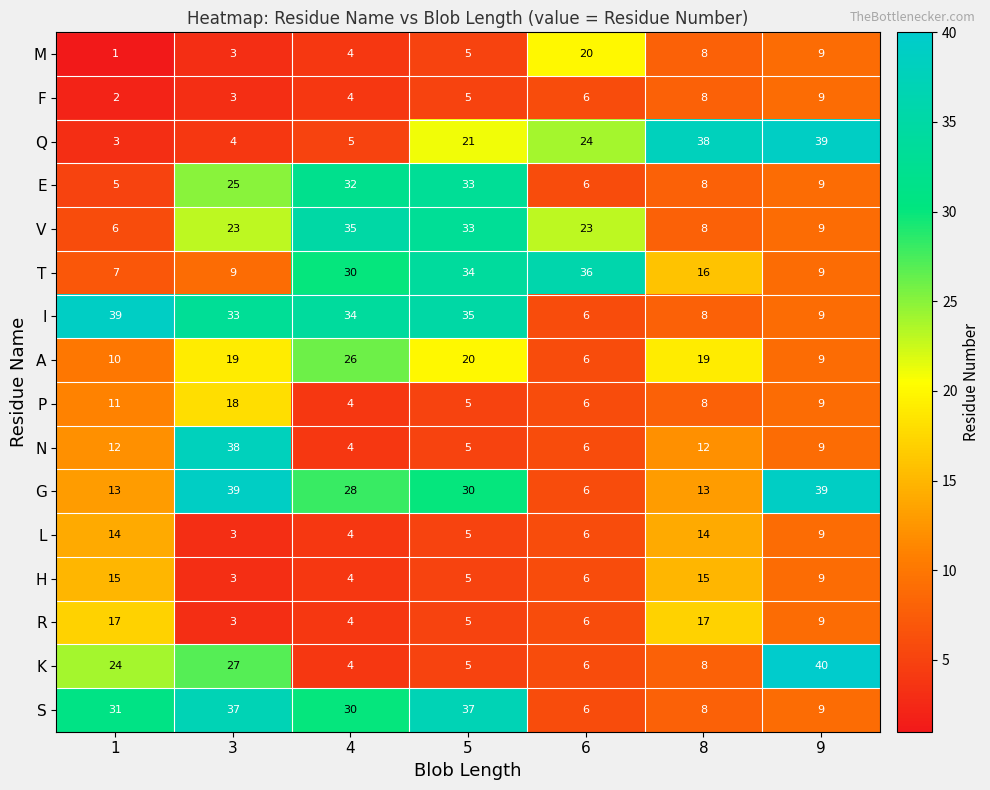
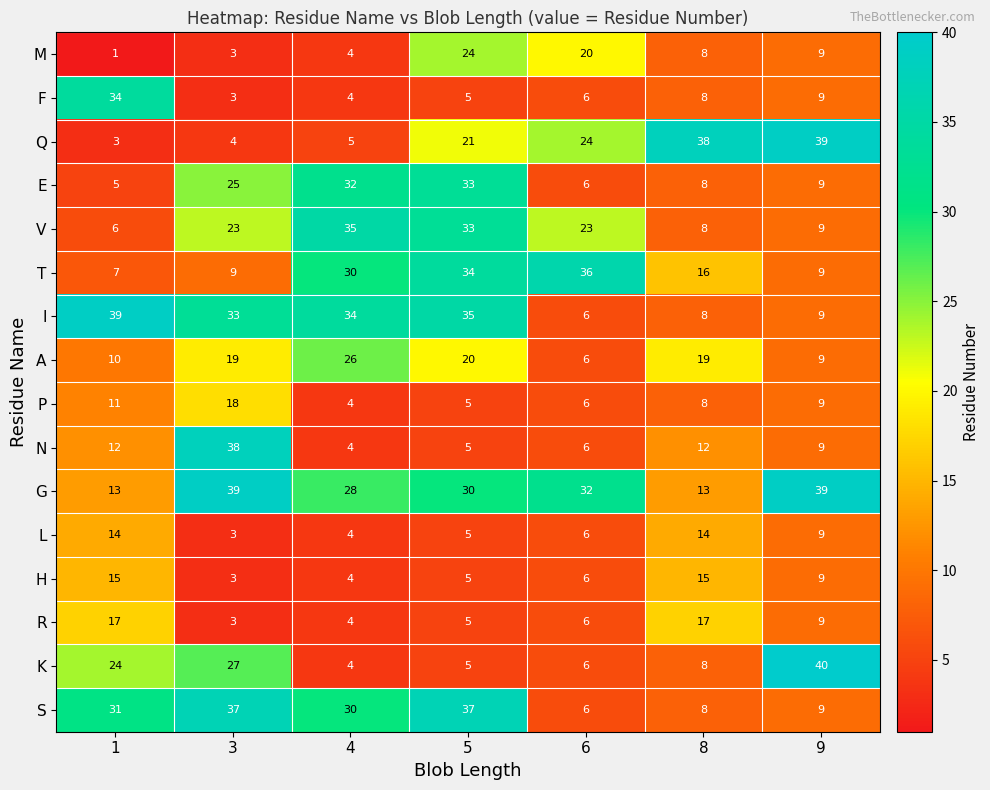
  {
    "M": {
      "1": 1,
      "3": 3,
      "4": 4,
-     "5": 5,
+     "5": 24,
      "6": 20,
      "8": 8,
      "9": 9
    },
    "F": {
-     "1": 2,
+     "1": 34,
      "3": 3,
      "4": 4,
      "5": 5,
      "6": 6,
      "8": 8,
      "9": 9
    },
    "Q": {
      "1": 3,
      "3": 4,
      "4": 5,
      "5": 21,
      "6": 24,
      "8": 38,
      "9": 39
    },
    "E": {
      "1": 5,
      "3": 25,
      "4": 32,
      "5": 33,
      "6": 6,
      "8": 8,
      "9": 9
    },
    "V": {
      "1": 6,
      "3": 23,
      "4": 35,
      "5": 33,
      "6": 23,
      "8": 8,
      "9": 9
    },
    "T": {
      "1": 7,
      "3": 9,
      "4": 30,
      "5": 34,
      "6": 36,
      "8": 16,
      "9": 9
    },
    "I": {
      "1": 39,
      "3": 33,
      "4": 34,
      "5": 35,
      "6": 6,
      "8": 8,
      "9": 9
    },
    "A": {
      "1": 10,
      "3": 19,
      "4": 26,
      "5": 20,
      "6": 6,
      "8": 19,
      "9": 9
    },
    "P": {
      "1": 11,
      "3": 18,
      "4": 4,
      "5": 5,
      "6": 6,
      "8": 8,
      "9": 9
    },
    "N": {
      "1": 12,
      "3": 38,
      "4": 4,
      "5": 5,
      "6": 6,
      "8": 12,
      "9": 9
    },
    "G": {
      "1": 13,
      "3": 39,
      "4": 28,
      "5": 30,
-     "6": 6,
+     "6": 32,
      "8": 13,
      "9": 39
    },
    "L": {
      "1": 14,
      "3": 3,
      "4": 4,
      "5": 5,
      "6": 6,
      "8": 14,
      "9": 9
    },
    "H": {
      "1": 15,
      "3": 3,
      "4": 4,
      "5": 5,
      "6": 6,
      "8": 15,
      "9": 9
    },
    "R": {
      "1": 17,
      "3": 3,
      "4": 4,
      "5": 5,
      "6": 6,
      "8": 17,
      "9": 9
    },
    "K": {
      "1": 24,
      "3": 27,
      "4": 4,
      "5": 5,
      "6": 6,
      "8": 8,
      "9": 40
    },
    "S": {
      "1": 31,
      "3": 37,
      "4": 30,
      "5": 37,
      "6": 6,
      "8": 8,
      "9": 9
    }
  }
